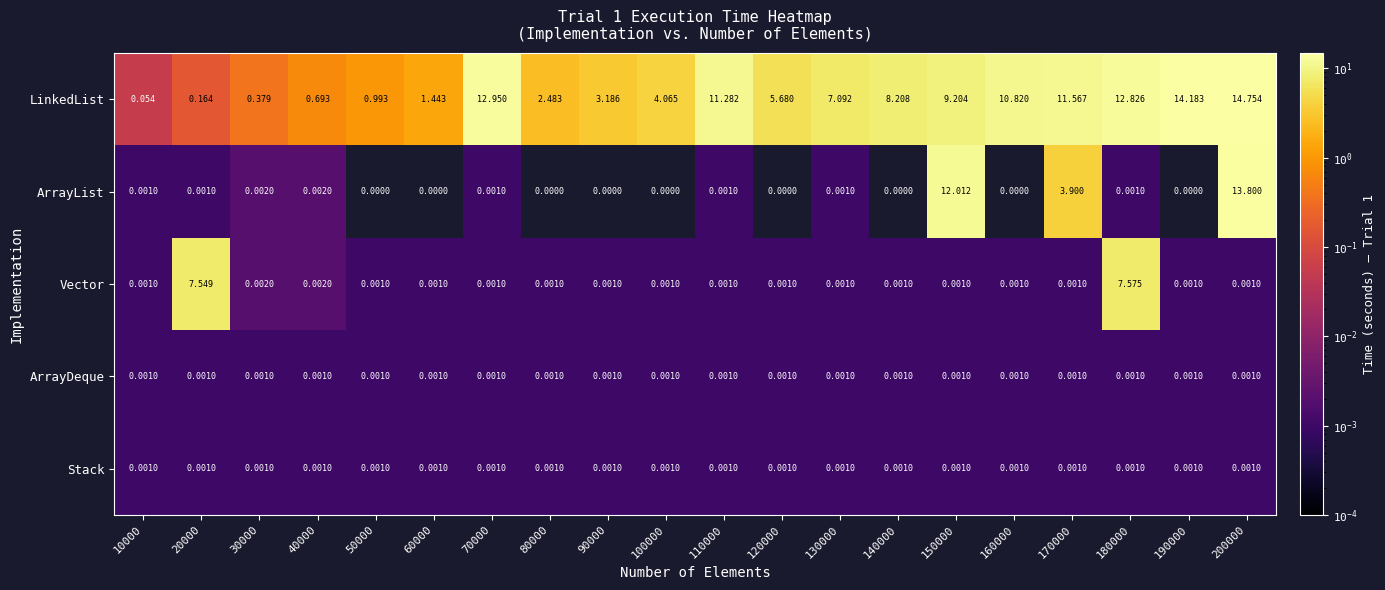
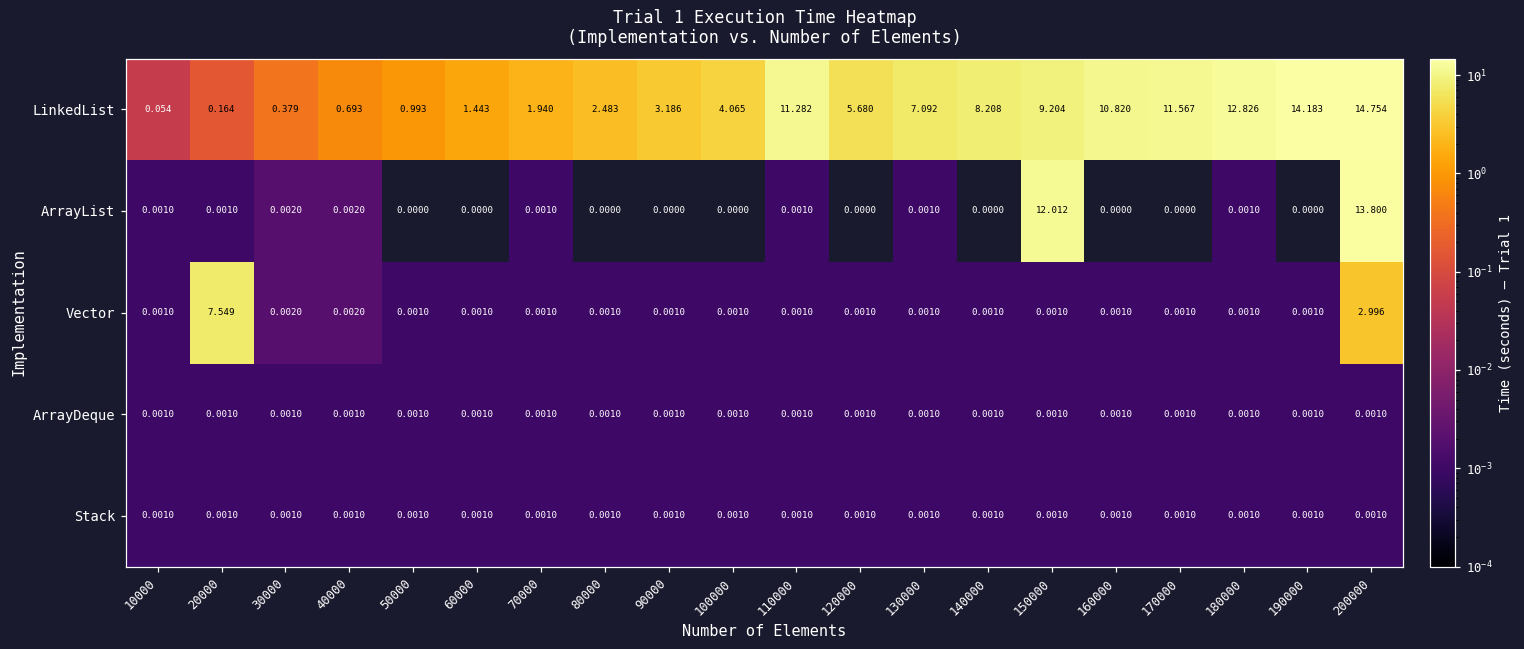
  {
    "LinkedList": {
      "10000": 0.054,
      "20000": 0.164,
      "30000": 0.379,
      "40000": 0.693,
      "50000": 0.993,
      "60000": 1.443,
-     "70000": 12.950,
+     "70000": 1.940,
      "80000": 2.483,
      "90000": 3.186,
      "100000": 4.065,
      "110000": 11.282,
      "120000": 5.680,
      "130000": 7.092,
      "140000": 8.208,
      "150000": 9.204,
      "160000": 10.820,
      "170000": 11.567,
      "180000": 12.826,
      "190000": 14.183,
      "200000": 14.754
    },
    "ArrayList": {
      "10000": 0.0010,
      "20000": 0.0010,
      "30000": 0.0020,
      "40000": 0.0020,
      "50000": 0.0000,
      "60000": 0.0000,
      "70000": 0.0010,
      "80000": 0.0000,
      "90000": 0.0000,
      "100000": 0.0000,
      "110000": 0.0010,
      "120000": 0.0000,
      "130000": 0.0010,
      "140000": 0.0000,
      "150000": 12.012,
      "160000": 0.0000,
-     "170000": 3.900,
+     "170000": 0.0000,
      "180000": 0.0010,
      "190000": 0.0000,
      "200000": 13.800
    },
    "Vector": {
      "10000": 0.0010,
      "20000": 7.549,
      "30000": 0.0020,
      "40000": 0.0020,
      "50000": 0.0010,
      "60000": 0.0010,
      "70000": 0.0010,
      "80000": 0.0010,
      "90000": 0.0010,
      "100000": 0.0010,
      "110000": 0.0010,
      "120000": 0.0010,
      "130000": 0.0010,
      "140000": 0.0010,
      "150000": 0.0010,
      "160000": 0.0010,
      "170000": 0.0010,
-     "180000": 7.575,
+     "180000": 0.0010,
      "190000": 0.0010,
-     "200000": 0.0010
+     "200000": 2.996
    },
    "ArrayDeque": {
      "10000": 0.0010,
      "20000": 0.0010,
      "30000": 0.0010,
      "40000": 0.0010,
      "50000": 0.0010,
      "60000": 0.0010,
      "70000": 0.0010,
      "80000": 0.0010,
      "90000": 0.0010,
      "100000": 0.0010,
      "110000": 0.0010,
      "120000": 0.0010,
      "130000": 0.0010,
      "140000": 0.0010,
      "150000": 0.0010,
      "160000": 0.0010,
      "170000": 0.0010,
      "180000": 0.0010,
      "190000": 0.0010,
      "200000": 0.0010
    },
    "Stack": {
      "10000": 0.0010,
      "20000": 0.0010,
      "30000": 0.0010,
      "40000": 0.0010,
      "50000": 0.0010,
      "60000": 0.0010,
      "70000": 0.0010,
      "80000": 0.0010,
      "90000": 0.0010,
      "100000": 0.0010,
      "110000": 0.0010,
      "120000": 0.0010,
      "130000": 0.0010,
      "140000": 0.0010,
      "150000": 0.0010,
      "160000": 0.0010,
      "170000": 0.0010,
      "180000": 0.0010,
      "190000": 0.0010,
      "200000": 0.0010
    }
  }
